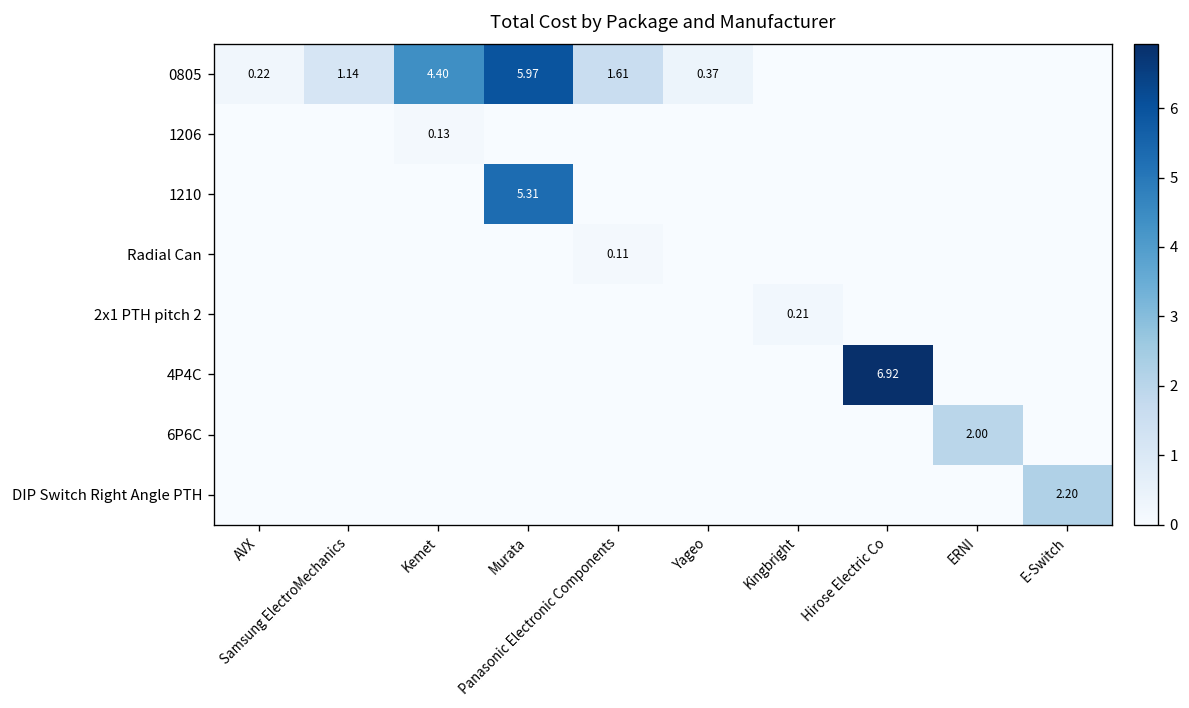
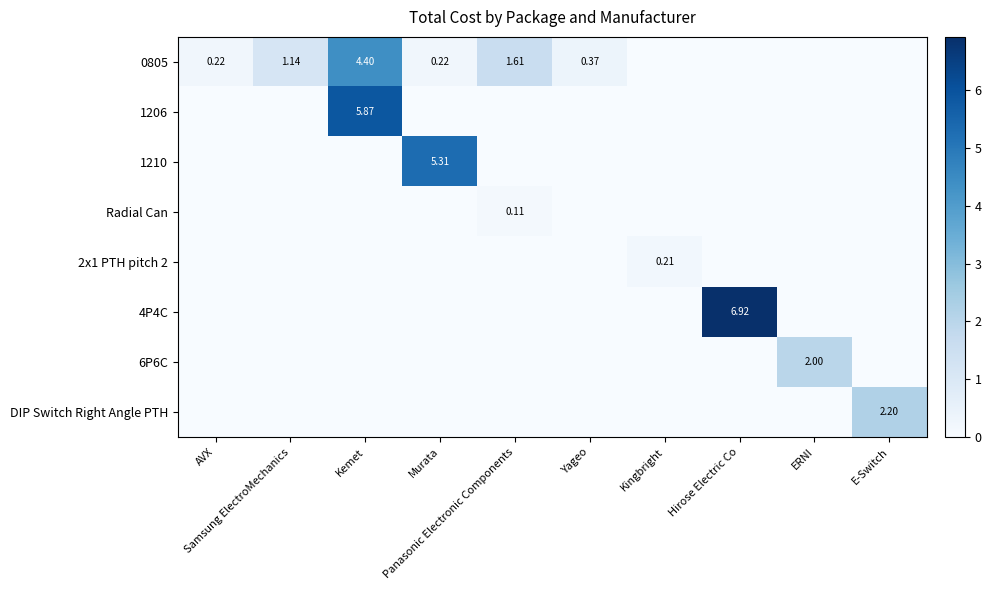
  {
    "0805": {
      "AVX": 0.22,
      "Samsung ElectroMechanics": 1.14,
      "Kemet": 4.40,
-     "Murata": 5.97,
+     "Murata": 0.22,
      "Panasonic Electronic Components": 1.61,
      "Yageo": 0.37
    },
    "1206": {
-     "Kemet": 0.13
+     "Kemet": 5.87
    },
    "1210": {
      "Murata": 5.31
    },
    "Radial Can": {
      "Panasonic Electronic Components": 0.11
    },
    "2x1 PTH pitch 2": {
      "Kingbright": 0.21
    },
    "4P4C": {
      "Hirose Electric Co": 6.92
    },
    "6P6C": {
      "ERNI": 2.00
    },
    "DIP Switch Right Angle PTH": {
      "E-Switch": 2.20
    }
  }
